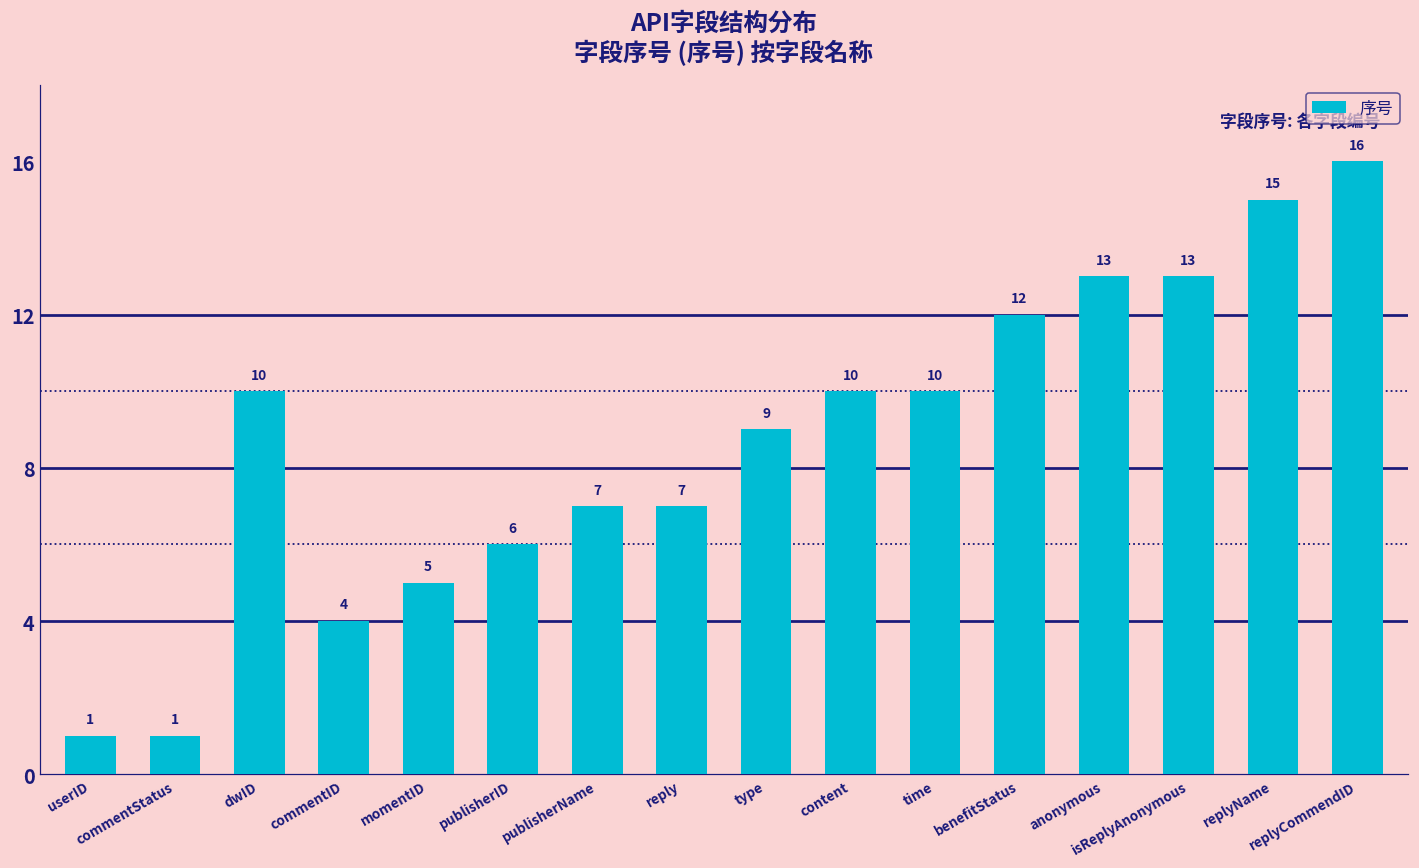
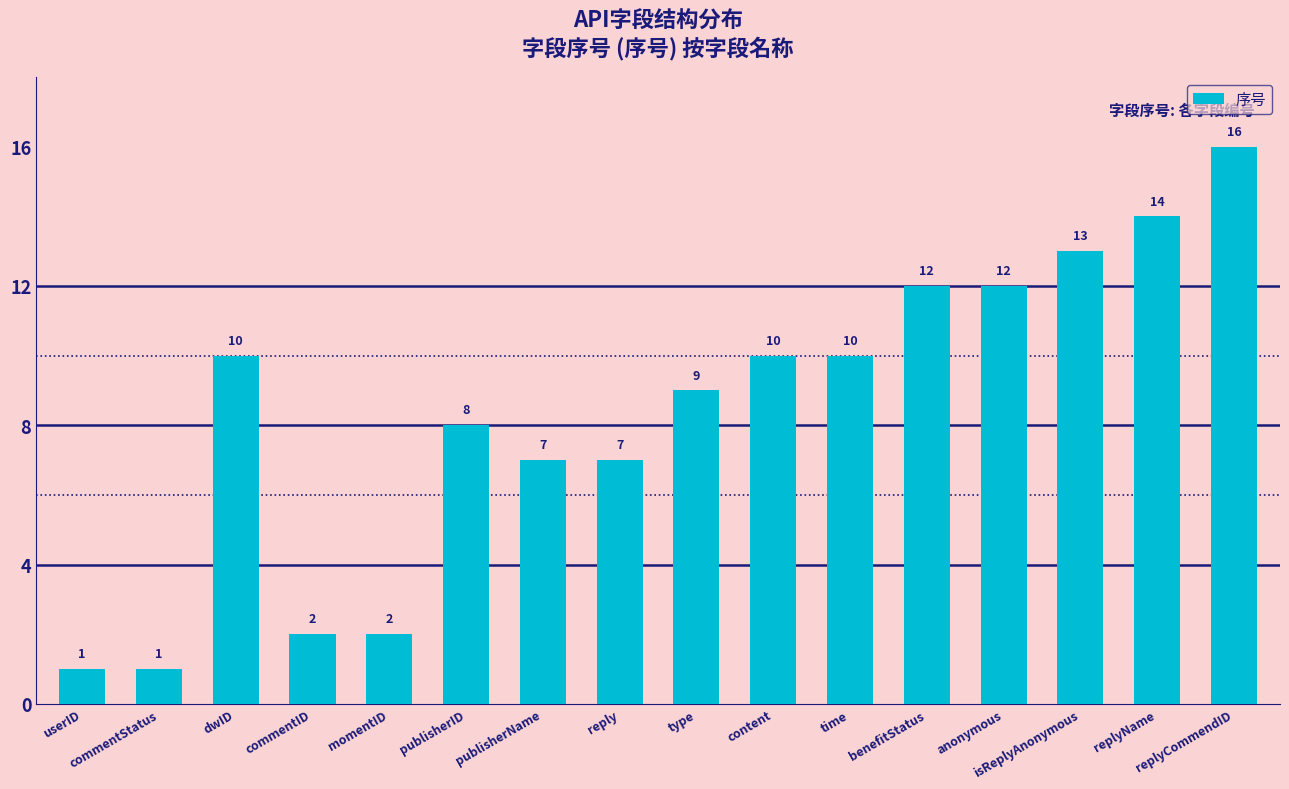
  {
    "userID": 1,
    "commentStatus": 1,
    "dwID": 10,
-   "commentID": 4,
-   "momentID": 5,
-   "publisherID": 6,
+   "commentID": 2,
+   "momentID": 2,
+   "publisherID": 8,
    "publisherName": 7,
    "reply": 7,
    "type": 9,
    "content": 10,
    "time": 10,
    "benefitStatus": 12,
-   "anonymous": 13,
+   "anonymous": 12,
    "isReplyAnonymous": 13,
-   "replyName": 15,
+   "replyName": 14,
    "replyCommendID": 16
  }
